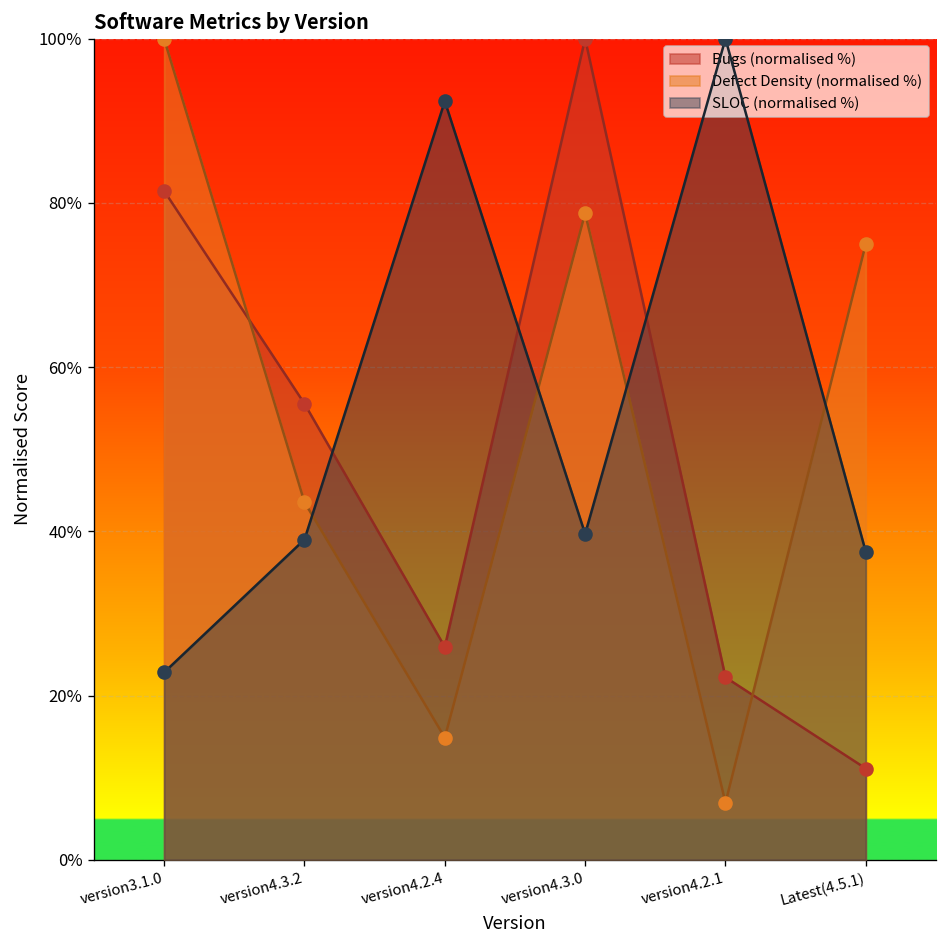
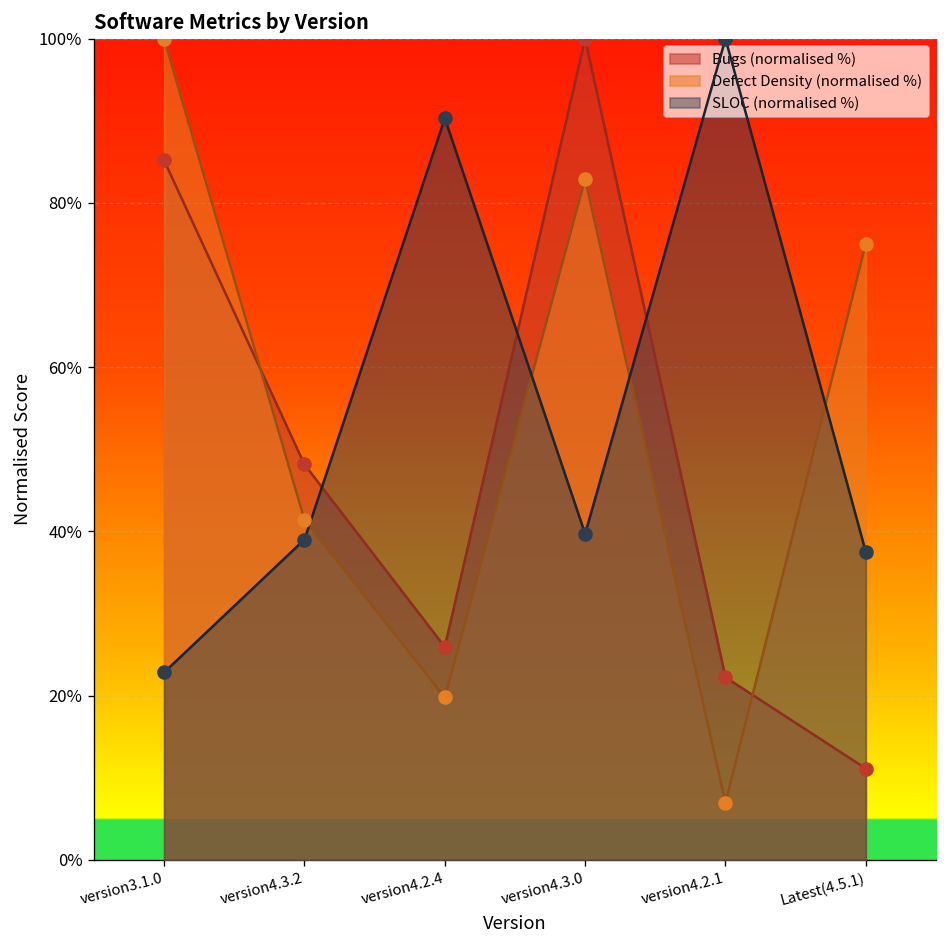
  {
    "Bugs (normalised %)": {
-     "version3.1.0": "81%",
-     "version4.3.2": "56%",
+     "version3.1.0": "85%",
+     "version4.3.2": "48%",
      "version4.2.4": "26%",
      "version4.3.0": "100%",
      "version4.2.1": "22%",
      "Latest(4.5.1)": "11%"
    },
    "Defect Density (normalised %)": {
      "version3.1.0": "100%",
-     "version4.3.2": "44%",
-     "version4.2.4": "15%",
-     "version4.3.0": "79%",
+     "version4.3.2": "41%",
+     "version4.2.4": "20%",
+     "version4.3.0": "83%",
      "version4.2.1": "7%",
      "Latest(4.5.1)": "75%"
    },
    "SLOC (normalised %)": {
      "version3.1.0": "23%",
      "version4.3.2": "39%",
-     "version4.2.4": "92%",
+     "version4.2.4": "90%",
      "version4.3.0": "40%",
      "version4.2.1": "100%",
      "Latest(4.5.1)": "37%"
    }
  }
